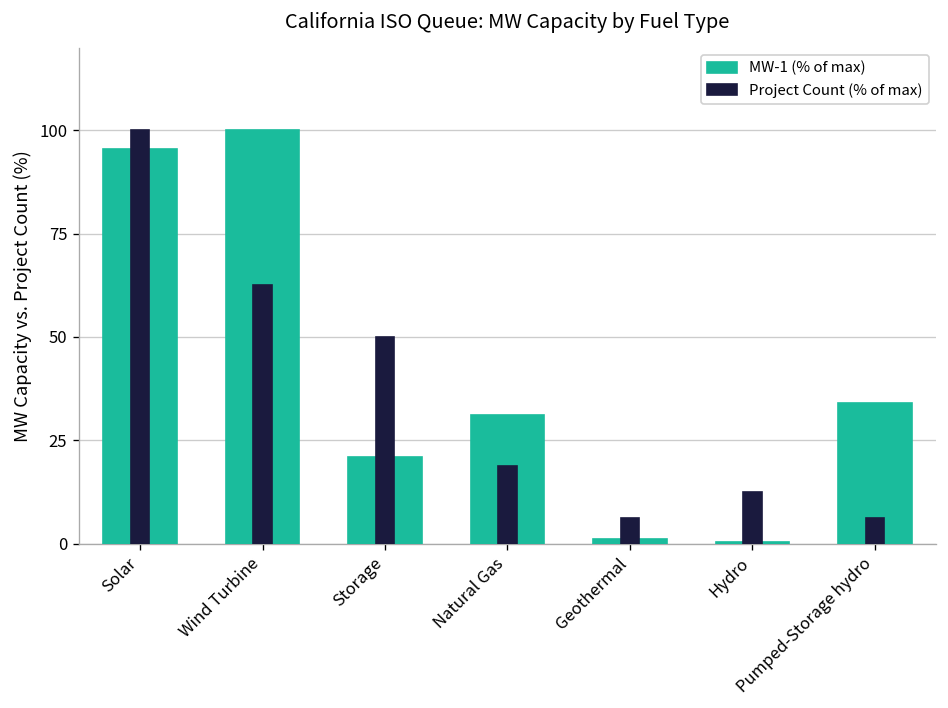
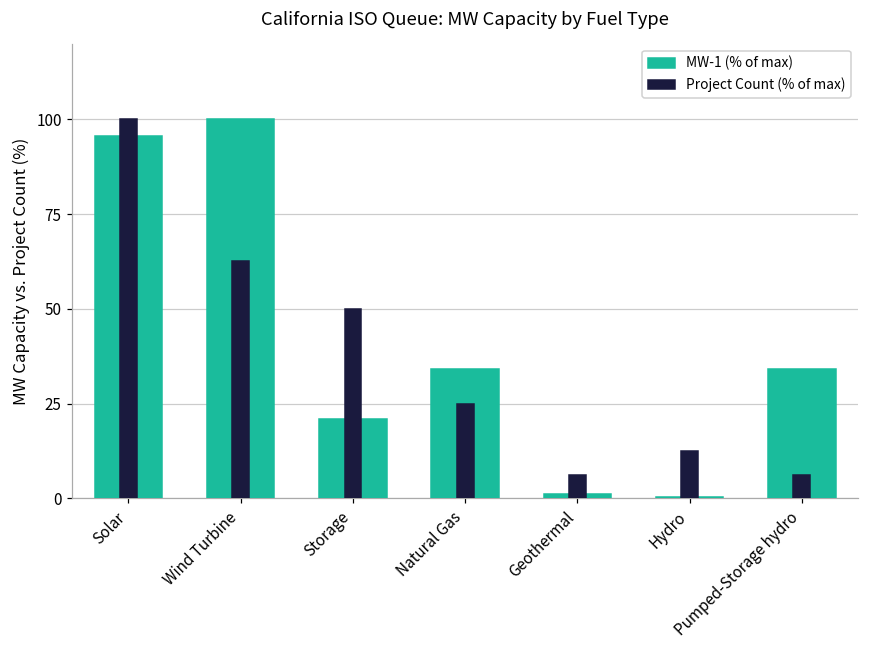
  {
    "MW-1 (% of max)": {
      "Wind Turbine": 100,
-     "Natural Gas": 31,
+     "Natural Gas": 34,
      "Pumped-Storage hydro": 34
    },
    "Project Count (% of max)": {
      "Solar": 100,
      "Storage": 50,
-     "Natural Gas": 19,
+     "Natural Gas": 25,
      "Geothermal": 6,
      "Hydro": 13
    }
  }
